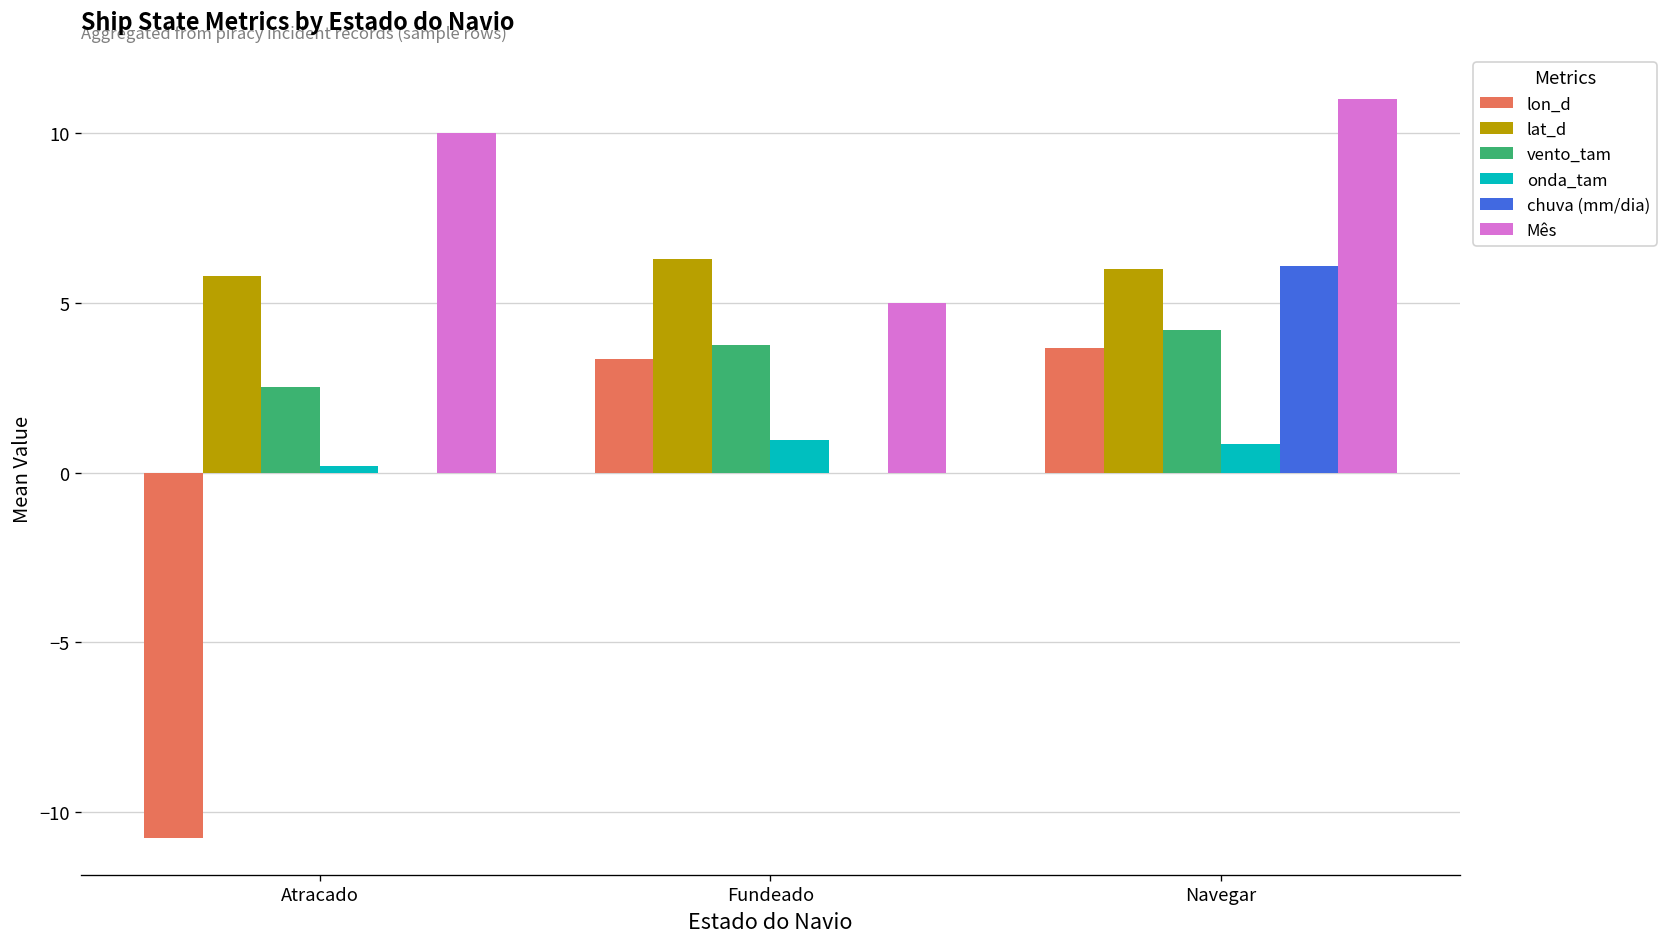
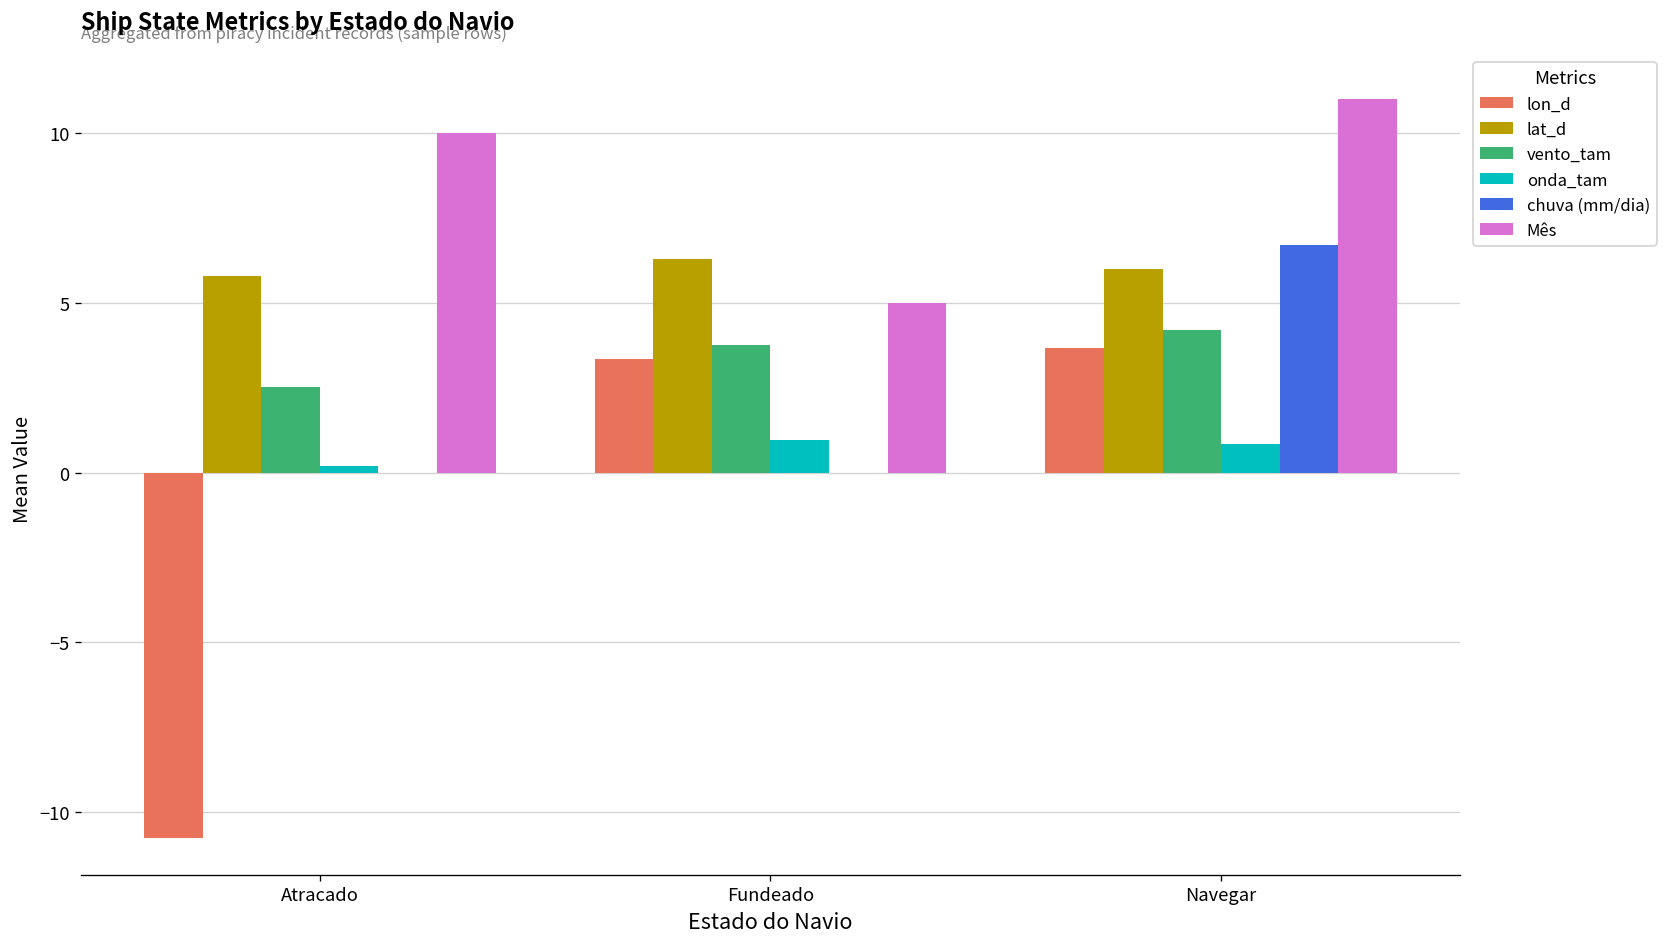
  {
    "lon_d": {
      "Atracado": -10.8,
      "Fundeado": 3.4,
      "Navegar": 3.7
    },
    "lat_d": {
      "Atracado": 5.8,
      "Fundeado": 6.3,
      "Navegar": 6.0
    },
    "vento_tam": {
      "Atracado": 2.5,
      "Fundeado": 3.8,
      "Navegar": 4.2
    },
    "onda_tam": {
      "Atracado": 0.2,
      "Fundeado": 1.0,
      "Navegar": 0.9
    },
    "chuva (mm/dia)": {
      "Atracado": 0.0,
      "Fundeado": 0.0,
-     "Navegar": 6.1
+     "Navegar": 6.7
    },
    "Mês": {
      "Atracado": 10.0,
      "Fundeado": 5.0,
      "Navegar": 11.0
    }
  }
